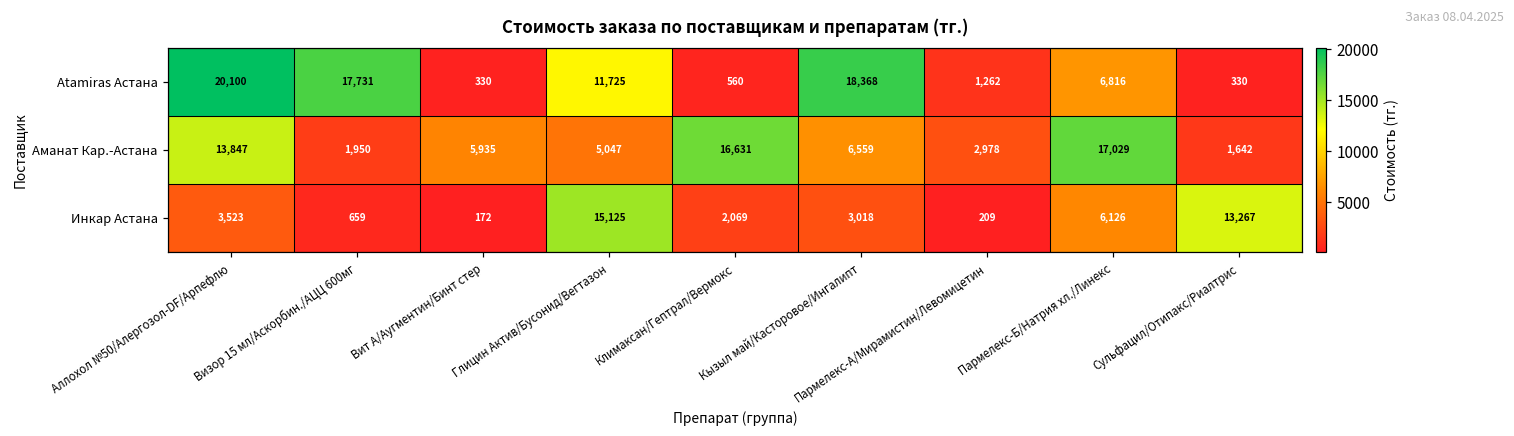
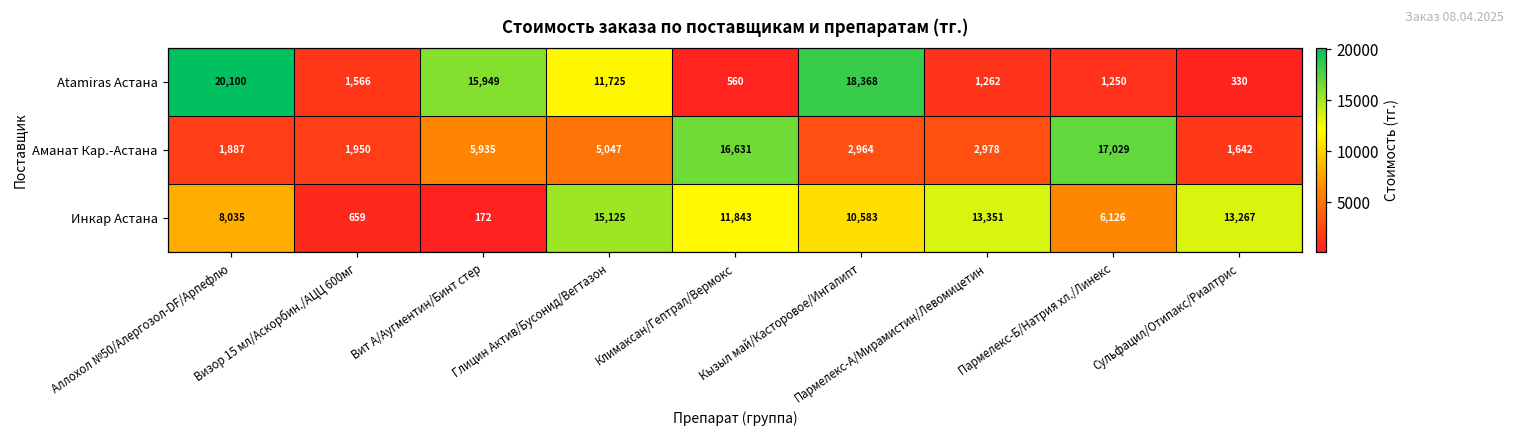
  {
    "Atamiras Астана": {
      "Аллохол №50/Алергозол-DF/Арпефлю": "20,100",
-     "Визор 15 мл/Аскорбин./АЦЦ 600мг": "17,731",
-     "Вит А/Аугментин/Бинт стер": "330",
+     "Визор 15 мл/Аскорбин./АЦЦ 600мг": "1,566",
+     "Вит А/Аугментин/Бинт стер": "15,949",
      "Глицин Актив/Бусонид/Вегтазон": "11,725",
      "Климаксан/Гептрал/Вермокс": "560",
      "Кызыл май/Касторовое/Ингалипт": "18,368",
      "Пармелекс-А/Мирамистин/Левомицетин": "1,262",
-     "Пармелекс-Б/Натрия хл./Линекс": "6,816",
+     "Пармелекс-Б/Натрия хл./Линекс": "1,250",
      "Сульфацил/Отипакс/Риалтрис": "330"
    },
    "Аманат Кар.-Астана": {
-     "Аллохол №50/Алергозол-DF/Арпефлю": "13,847",
+     "Аллохол №50/Алергозол-DF/Арпефлю": "1,887",
      "Визор 15 мл/Аскорбин./АЦЦ 600мг": "1,950",
      "Вит А/Аугментин/Бинт стер": "5,935",
      "Глицин Актив/Бусонид/Вегтазон": "5,047",
      "Климаксан/Гептрал/Вермокс": "16,631",
-     "Кызыл май/Касторовое/Ингалипт": "6,559",
+     "Кызыл май/Касторовое/Ингалипт": "2,964",
      "Пармелекс-А/Мирамистин/Левомицетин": "2,978",
      "Пармелекс-Б/Натрия хл./Линекс": "17,029",
      "Сульфацил/Отипакс/Риалтрис": "1,642"
    },
    "Инкар Астана": {
-     "Аллохол №50/Алергозол-DF/Арпефлю": "3,523",
+     "Аллохол №50/Алергозол-DF/Арпефлю": "8,035",
      "Визор 15 мл/Аскорбин./АЦЦ 600мг": "659",
      "Вит А/Аугментин/Бинт стер": "172",
      "Глицин Актив/Бусонид/Вегтазон": "15,125",
-     "Климаксан/Гептрал/Вермокс": "2,069",
-     "Кызыл май/Касторовое/Ингалипт": "3,018",
-     "Пармелекс-А/Мирамистин/Левомицетин": "209",
+     "Климаксан/Гептрал/Вермокс": "11,843",
+     "Кызыл май/Касторовое/Ингалипт": "10,583",
+     "Пармелекс-А/Мирамистин/Левомицетин": "13,351",
      "Пармелекс-Б/Натрия хл./Линекс": "6,126",
      "Сульфацил/Отипакс/Риалтрис": "13,267"
    }
  }
